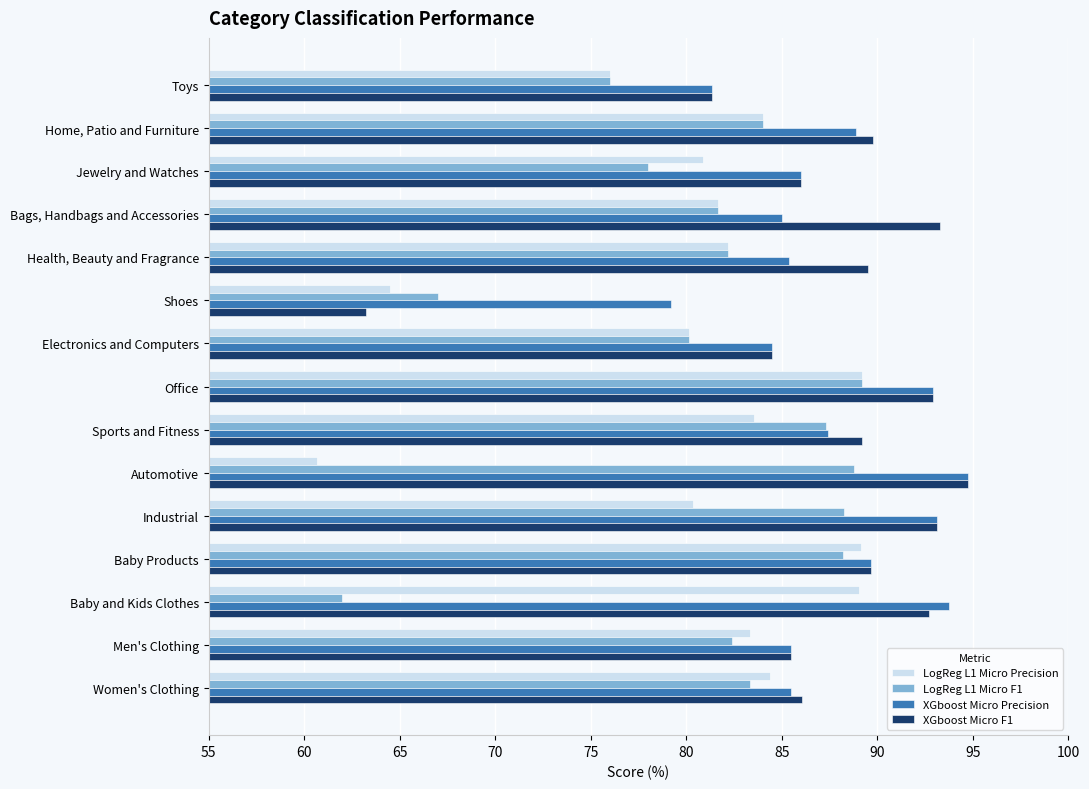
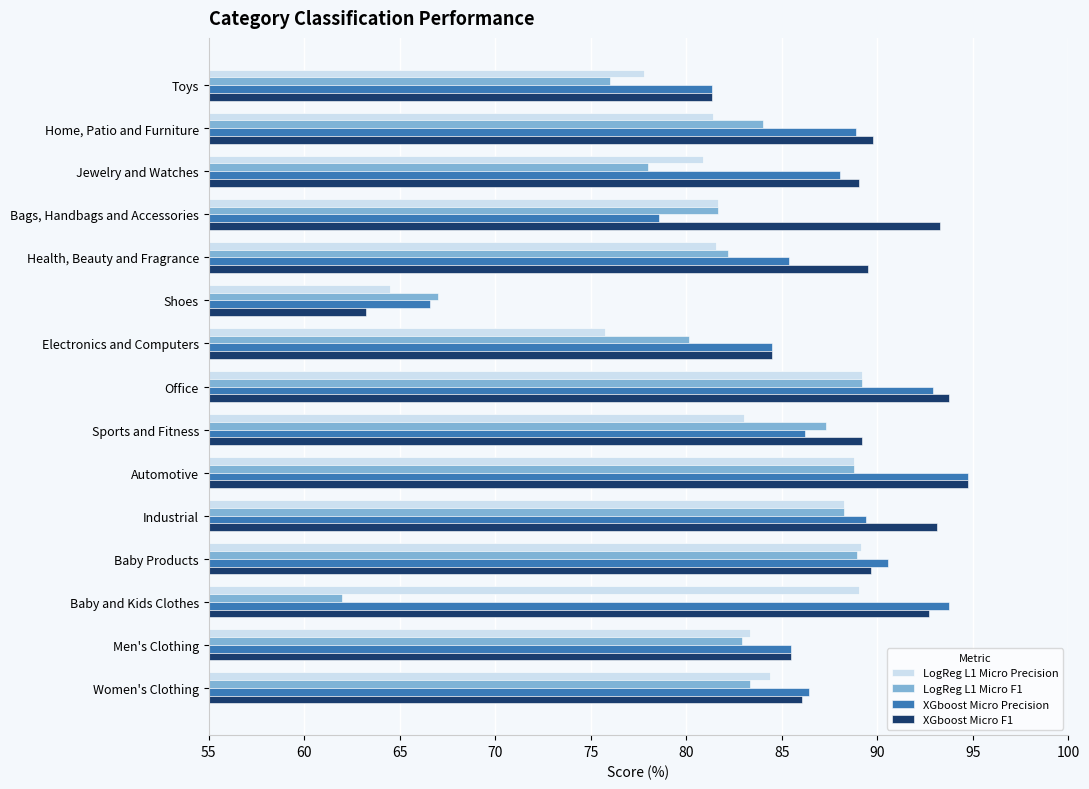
  {
    "LogReg L1 Micro Precision": {
-     "Toys": 76.0,
-     "Home, Patio and Furniture": 84.0,
+     "Toys": 77.8,
+     "Home, Patio and Furniture": 81.4,
      "Jewelry and Watches": 80.9,
      "Bags, Handbags and Accessories": 81.7,
-     "Health, Beauty and Fragrance": 82.2,
+     "Health, Beauty and Fragrance": 81.6,
      "Shoes": 64.5,
-     "Electronics and Computers": 80.1,
+     "Electronics and Computers": 75.7,
      "Office": 89.2,
-     "Sports and Fitness": 83.6,
-     "Automotive": 60.7,
-     "Industrial": 80.4,
+     "Sports and Fitness": 83.0,
+     "Automotive": 88.8,
+     "Industrial": 88.2,
      "Baby Products": 89.2,
      "Baby and Kids Clothes": 89.0,
      "Men's Clothing": 83.4,
      "Women's Clothing": 84.4
    },
    "LogReg L1 Micro F1": {
      "Toys": 76.0,
      "Home, Patio and Furniture": 84.0,
      "Jewelry and Watches": 78.0,
      "Bags, Handbags and Accessories": 81.7,
      "Health, Beauty and Fragrance": 82.2,
      "Shoes": 67.0,
      "Electronics and Computers": 80.1,
      "Office": 89.2,
      "Sports and Fitness": 87.3,
      "Automotive": 88.8,
      "Industrial": 88.2,
-     "Baby Products": 88.2,
+     "Baby Products": 88.9,
      "Baby and Kids Clothes": 62.0,
-     "Men's Clothing": 82.4,
+     "Men's Clothing": 82.9,
      "Women's Clothing": 83.4
    },
    "XGboost Micro Precision": {
      "Toys": 81.3,
      "Home, Patio and Furniture": 88.9,
-     "Jewelry and Watches": 86.0,
-     "Bags, Handbags and Accessories": 85.0,
+     "Jewelry and Watches": 88.0,
+     "Bags, Handbags and Accessories": 78.6,
      "Health, Beauty and Fragrance": 85.4,
-     "Shoes": 79.2,
+     "Shoes": 66.6,
      "Electronics and Computers": 84.5,
      "Office": 92.9,
-     "Sports and Fitness": 87.4,
+     "Sports and Fitness": 86.2,
      "Automotive": 94.8,
-     "Industrial": 93.1,
-     "Baby Products": 89.7,
+     "Industrial": 89.4,
+     "Baby Products": 90.6,
      "Baby and Kids Clothes": 93.8,
      "Men's Clothing": 85.5,
-     "Women's Clothing": 85.5
+     "Women's Clothing": 86.4
    },
    "XGboost Micro F1": {
      "Toys": 81.3,
      "Home, Patio and Furniture": 89.8,
-     "Jewelry and Watches": 86.0,
+     "Jewelry and Watches": 89.1,
      "Bags, Handbags and Accessories": 93.3,
      "Health, Beauty and Fragrance": 89.5,
      "Shoes": 63.2,
      "Electronics and Computers": 84.5,
-     "Office": 92.9,
+     "Office": 93.8,
      "Sports and Fitness": 89.2,
      "Automotive": 94.8,
      "Industrial": 93.1,
      "Baby Products": 89.7,
      "Baby and Kids Clothes": 92.7,
      "Men's Clothing": 85.5,
      "Women's Clothing": 86.0
    }
  }
